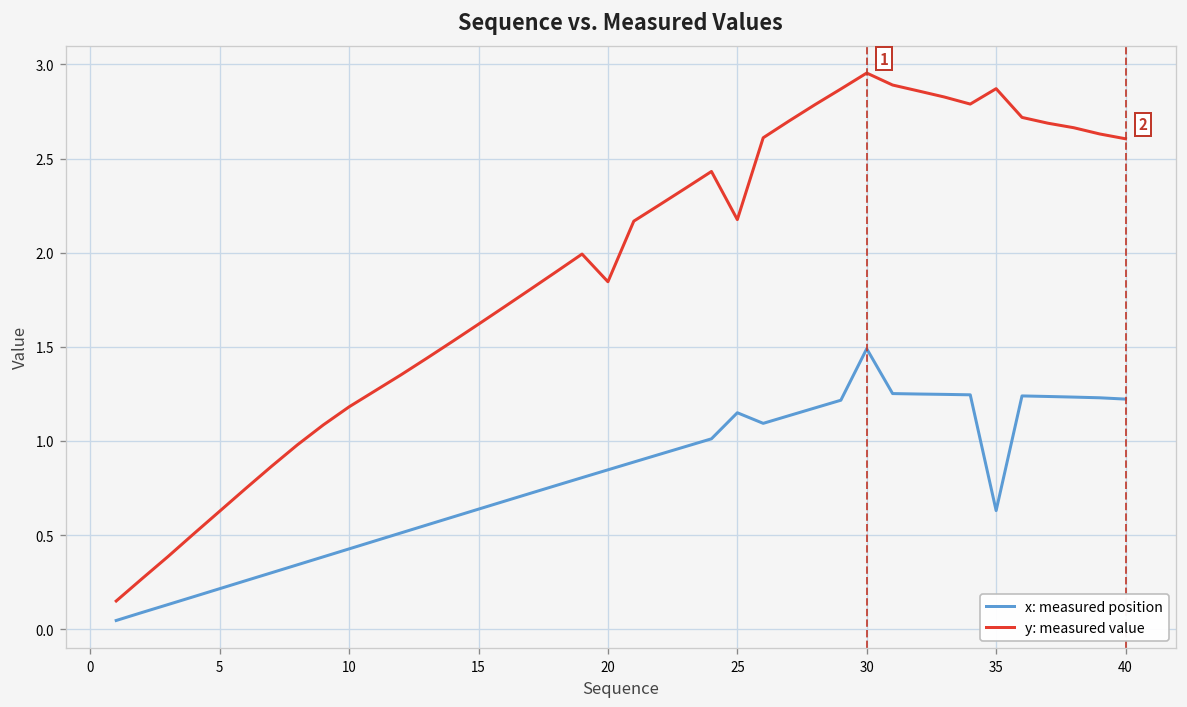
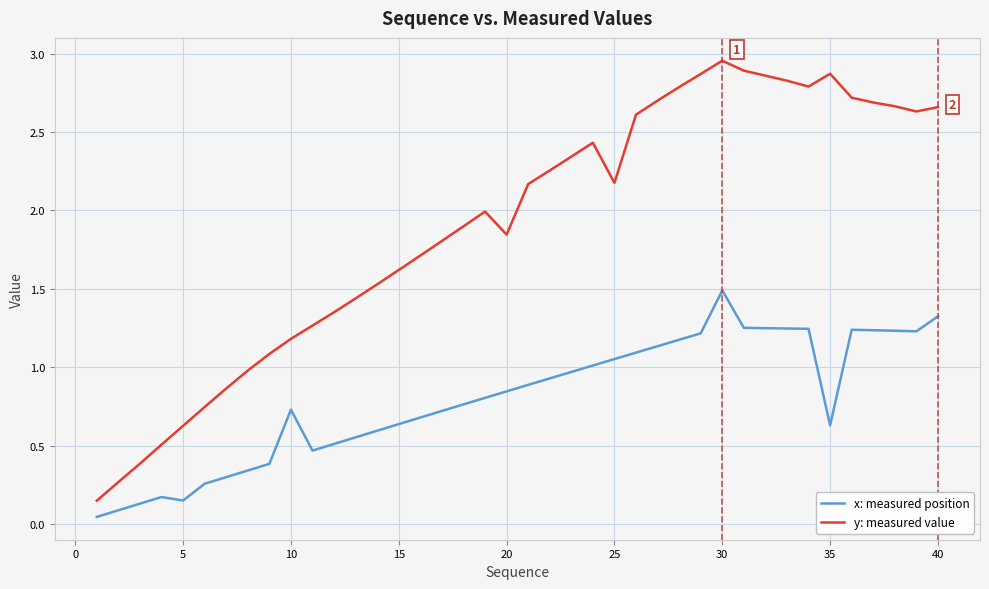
  {
    "x: measured position": {
-     "5": 0.21,
-     "10": 0.43,
+     "5": 0.15,
+     "10": 0.73,
      "15": 0.64,
      "20": 0.85,
-     "25": 1.15,
+     "25": 1.05,
      "30": 1.49,
      "35": 0.63,
-     "40": 1.22
+     "40": 1.32
    },
    "y: measured value": {
      "5": 0.63,
      "10": 1.18,
      "15": 1.62,
      "20": 1.85,
      "25": 2.18,
      "35": 2.87,
-     "40": 2.61
+     "40": 2.66
    }
  }
